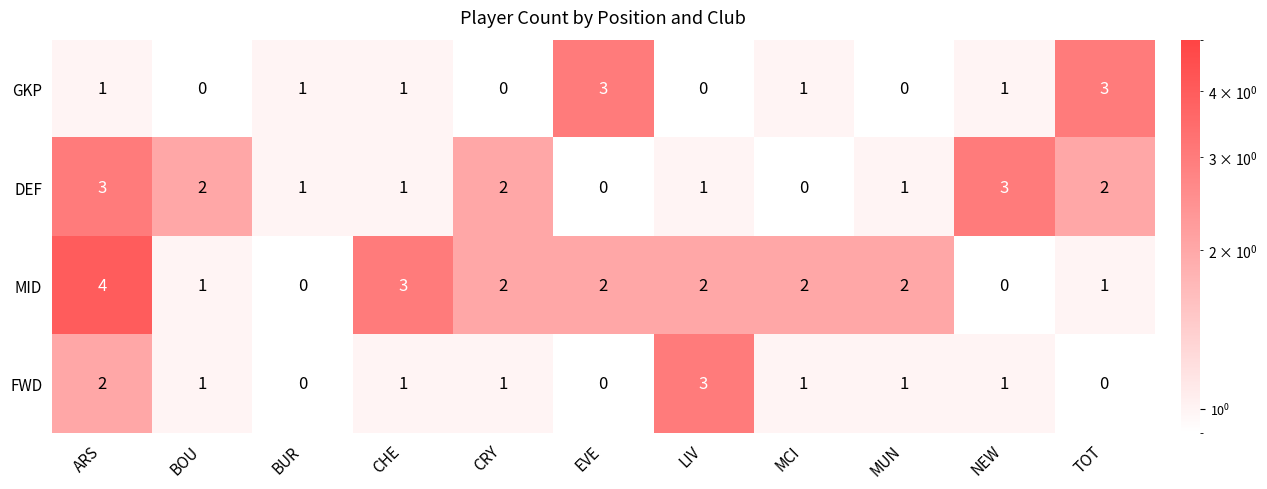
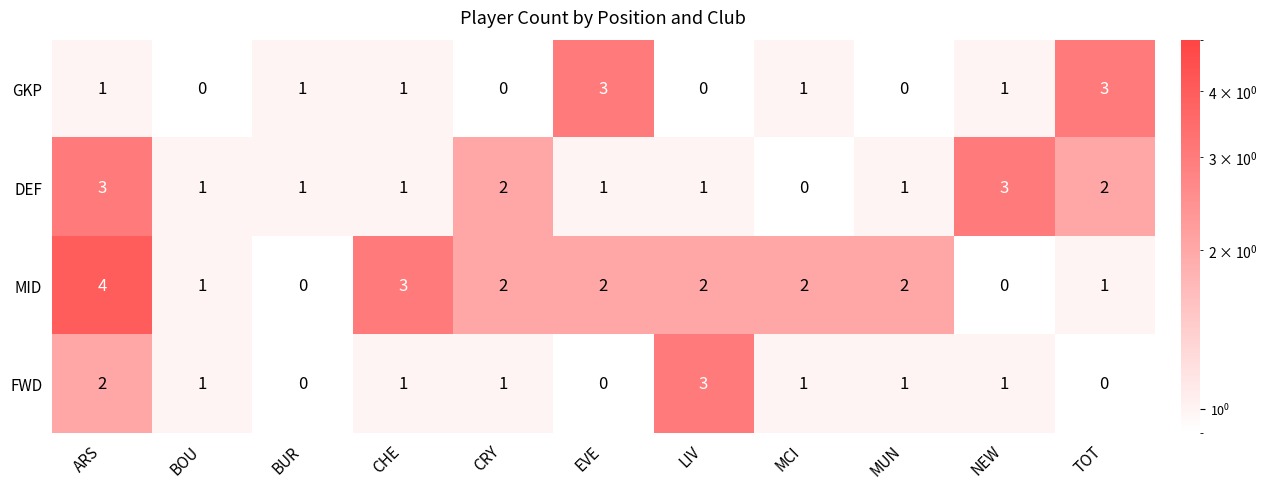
  {
    "GKP": {
      "ARS": 1,
      "BOU": 0,
      "BUR": 1,
      "CHE": 1,
      "CRY": 0,
      "EVE": 3,
      "LIV": 0,
      "MCI": 1,
      "MUN": 0,
      "NEW": 1,
      "TOT": 3
    },
    "DEF": {
      "ARS": 3,
-     "BOU": 2,
+     "BOU": 1,
      "BUR": 1,
      "CHE": 1,
      "CRY": 2,
-     "EVE": 0,
+     "EVE": 1,
      "LIV": 1,
      "MCI": 0,
      "MUN": 1,
      "NEW": 3,
      "TOT": 2
    },
    "MID": {
      "ARS": 4,
      "BOU": 1,
      "BUR": 0,
      "CHE": 3,
      "CRY": 2,
      "EVE": 2,
      "LIV": 2,
      "MCI": 2,
      "MUN": 2,
      "NEW": 0,
      "TOT": 1
    },
    "FWD": {
      "ARS": 2,
      "BOU": 1,
      "BUR": 0,
      "CHE": 1,
      "CRY": 1,
      "EVE": 0,
      "LIV": 3,
      "MCI": 1,
      "MUN": 1,
      "NEW": 1,
      "TOT": 0
    }
  }
